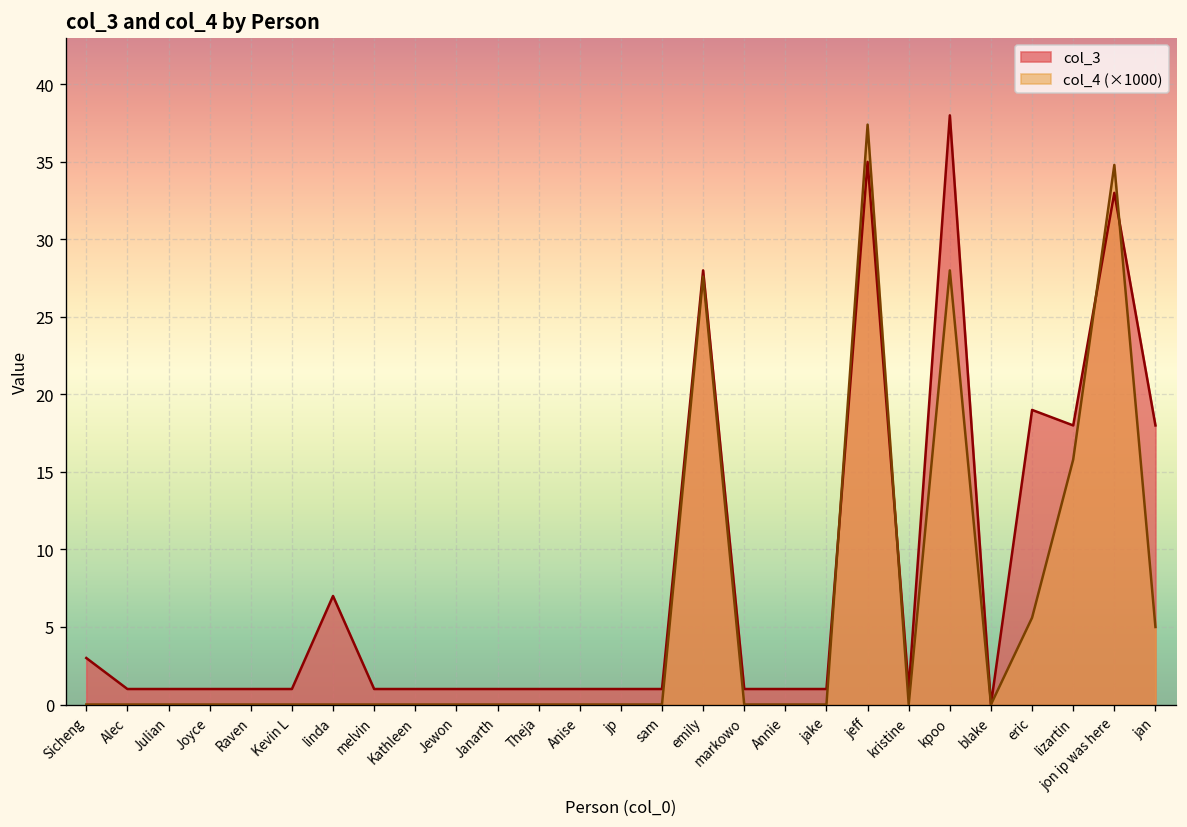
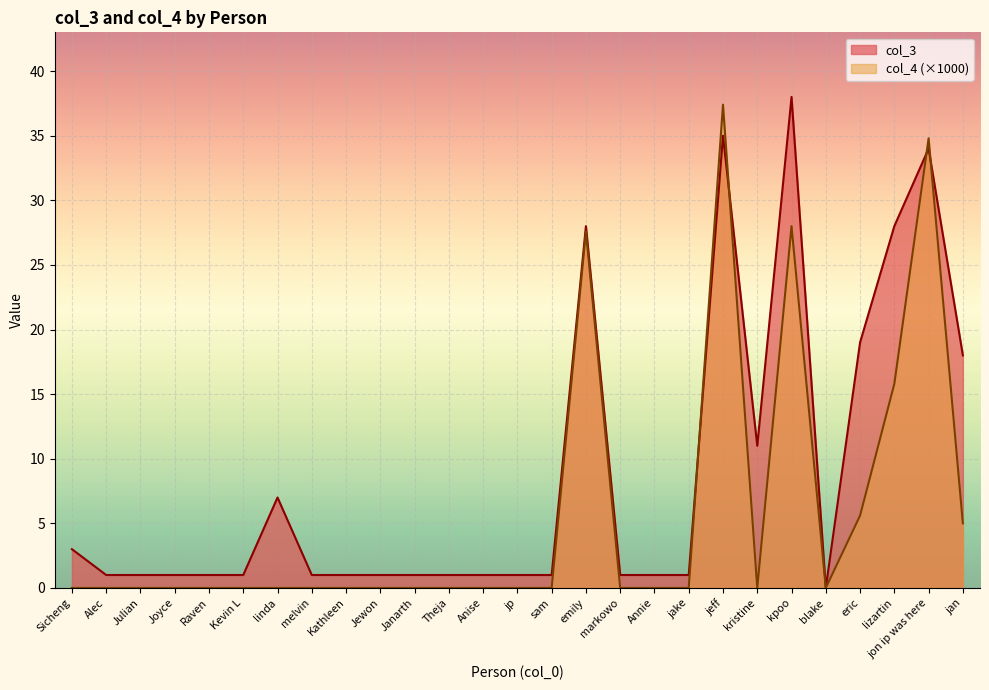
  {
    "col_3": {
      "Sicheng": 3,
      "Alec": 1,
      "Julian": 1,
      "Joyce": 1,
      "Raven": 1,
      "Kevin L": 1,
      "linda": 7,
      "melvin": 1,
      "Kathleen": 1,
      "Jewon": 1,
      "Janarth": 1,
      "Theja": 1,
      "Anise": 1,
      "jp": 1,
      "sam": 1,
      "emily": 28,
      "markowo": 1,
      "Annie": 1,
      "jake": 1,
      "jeff": 35,
-     "kristine": 1,
+     "kristine": 11,
      "kpoo": 38,
      "eric": 19,
-     "lizartin": 18,
-     "jon ip was here": 33,
+     "lizartin": 28,
+     "jon ip was here": 34,
      "jan": 18
    },
    "col_4 (×1000)": {
      "Sicheng": 0,
      "Alec": 0,
      "Julian": 0,
      "Joyce": 0,
      "Raven": 0,
      "Kevin L": 0,
      "linda": 0,
      "melvin": 0,
      "Kathleen": 0,
      "Jewon": 0,
      "Janarth": 0,
      "Theja": 0,
      "Anise": 0,
      "jp": 0,
      "sam": 0,
      "emily": 27.6,
      "markowo": 0,
      "Annie": 0,
      "jake": 0,
      "jeff": 37.4,
      "kristine": 0,
      "kpoo": 28,
      "eric": 5.6,
      "lizartin": 15.8,
      "jon ip was here": 34.8,
      "jan": 5
    }
  }
